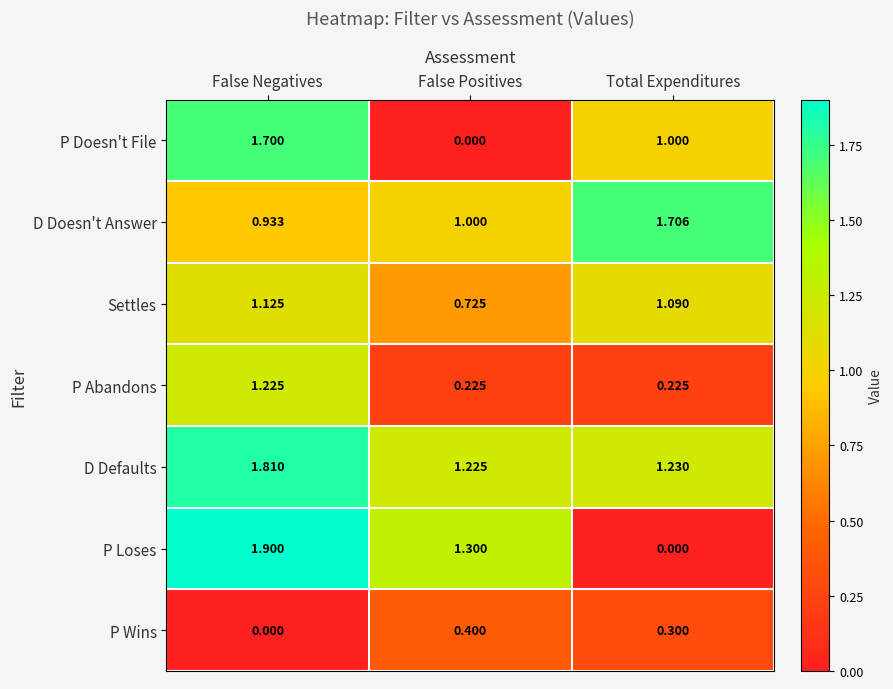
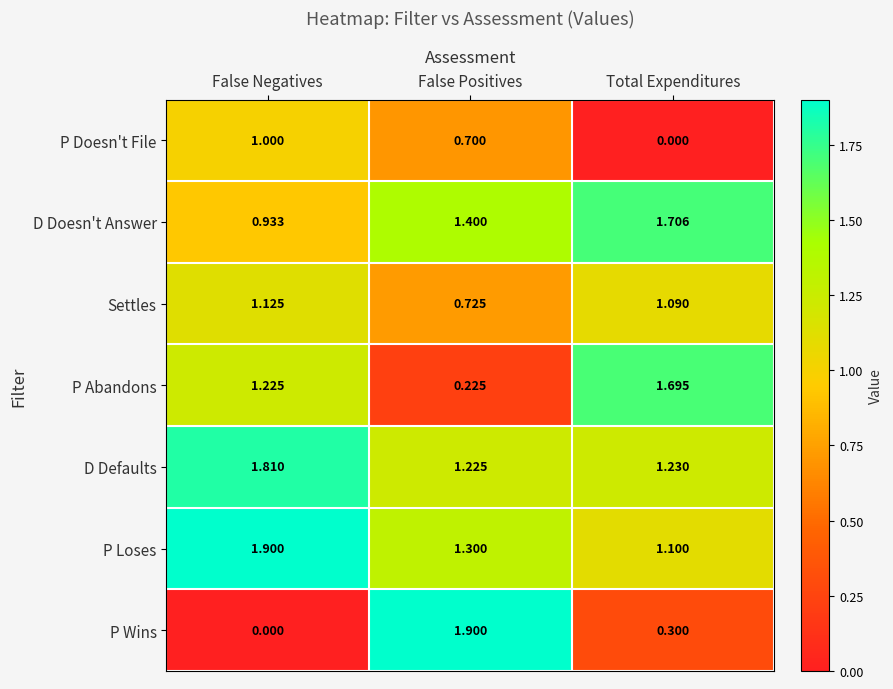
  {
    "P Doesn't File": {
-     "False Negatives": 1.700,
-     "False Positives": 0.000,
-     "Total Expenditures": 1.000
+     "False Negatives": 1.000,
+     "False Positives": 0.700,
+     "Total Expenditures": 0.000
    },
    "D Doesn't Answer": {
      "False Negatives": 0.933,
-     "False Positives": 1.000,
+     "False Positives": 1.400,
      "Total Expenditures": 1.706
    },
    "Settles": {
      "False Negatives": 1.125,
      "False Positives": 0.725,
      "Total Expenditures": 1.090
    },
    "P Abandons": {
      "False Negatives": 1.225,
      "False Positives": 0.225,
-     "Total Expenditures": 0.225
+     "Total Expenditures": 1.695
    },
    "D Defaults": {
      "False Negatives": 1.810,
      "False Positives": 1.225,
      "Total Expenditures": 1.230
    },
    "P Loses": {
      "False Negatives": 1.900,
      "False Positives": 1.300,
-     "Total Expenditures": 0.000
+     "Total Expenditures": 1.100
    },
    "P Wins": {
      "False Negatives": 0.000,
-     "False Positives": 0.400,
+     "False Positives": 1.900,
      "Total Expenditures": 0.300
    }
  }
